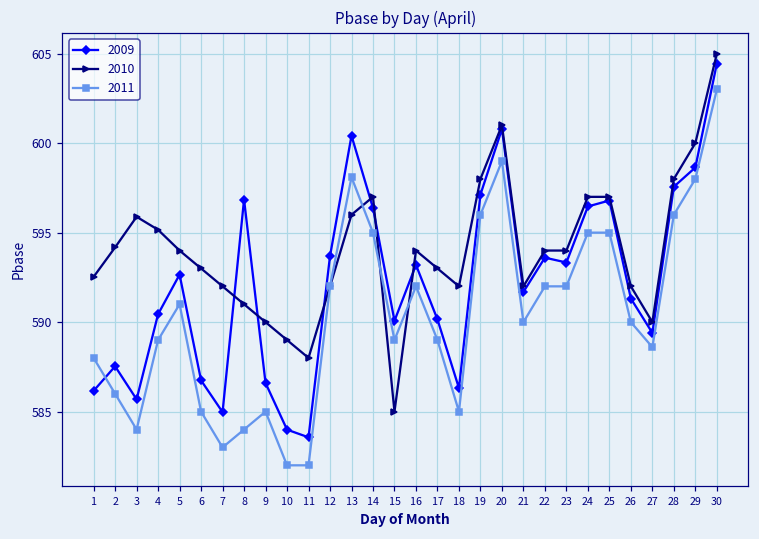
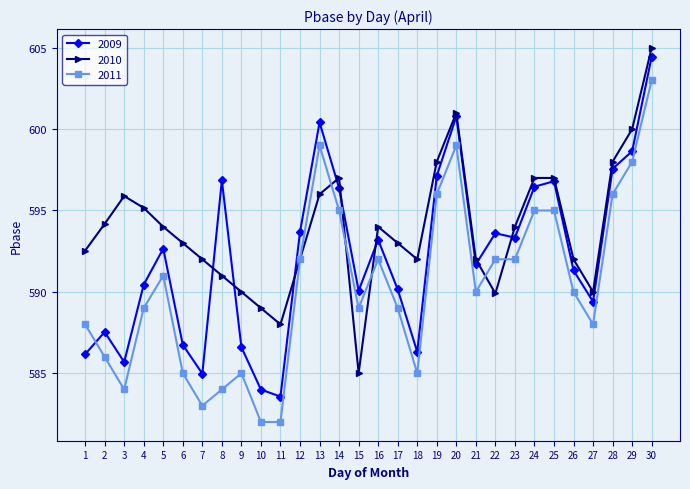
  {
    "2009": {
      "1": 586.2,
      "2": 587.5,
      "3": 585.7,
      "4": 590.4,
      "5": 592.7,
      "6": 586.7,
      "7": 585.0,
      "8": 596.9,
      "9": 586.6,
      "10": 584.0,
      "11": 583.6,
      "12": 593.7,
      "13": 600.4,
      "14": 596.4,
      "15": 590.1,
      "16": 593.2,
      "17": 590.2,
      "18": 586.3,
      "19": 597.1,
      "20": 600.8,
      "21": 591.7,
      "22": 593.6,
      "23": 593.3,
      "24": 596.5,
      "25": 596.8,
      "26": 591.3,
      "27": 589.4,
      "28": 597.6,
      "29": 598.6,
      "30": 604.4
    },
    "2010": {
      "1": 592.5,
      "2": 594.2,
      "3": 595.9,
      "4": 595.2,
      "5": 594.0,
      "6": 593.0,
      "7": 592.0,
      "8": 591.0,
      "9": 590.0,
      "10": 589.0,
      "11": 588.0,
      "13": 596.0,
      "14": 597.0,
      "15": 585.0,
      "16": 594.0,
      "17": 593.0,
      "18": 592.0,
      "19": 598.0,
      "20": 601.0,
      "21": 592.0,
-     "22": 594.0,
+     "22": 589.9,
      "23": 594.0,
      "24": 597.0,
      "25": 597.0,
      "26": 592.0,
      "27": 590.0,
      "28": 598.0,
      "29": 600.0,
      "30": 605.0
    },
    "2011": {
      "1": 588.0,
      "2": 586.0,
      "3": 584.0,
      "4": 589.0,
      "5": 591.0,
      "6": 585.0,
      "7": 583.0,
      "8": 584.0,
      "9": 585.0,
      "10": 582.0,
      "11": 582.0,
-     "13": 598.1,
+     "13": 599.0,
      "14": 595.0,
      "15": 589.0,
      "16": 592.0,
      "17": 589.0,
      "18": 585.0,
      "19": 596.0,
      "20": 599.0,
      "21": 590.0,
      "22": 592.0,
      "23": 592.0,
      "24": 595.0,
      "25": 595.0,
      "26": 590.0,
-     "27": 588.6,
+     "27": 588.0,
      "28": 596.0,
      "29": 598.0,
      "30": 603.0
    }
  }
